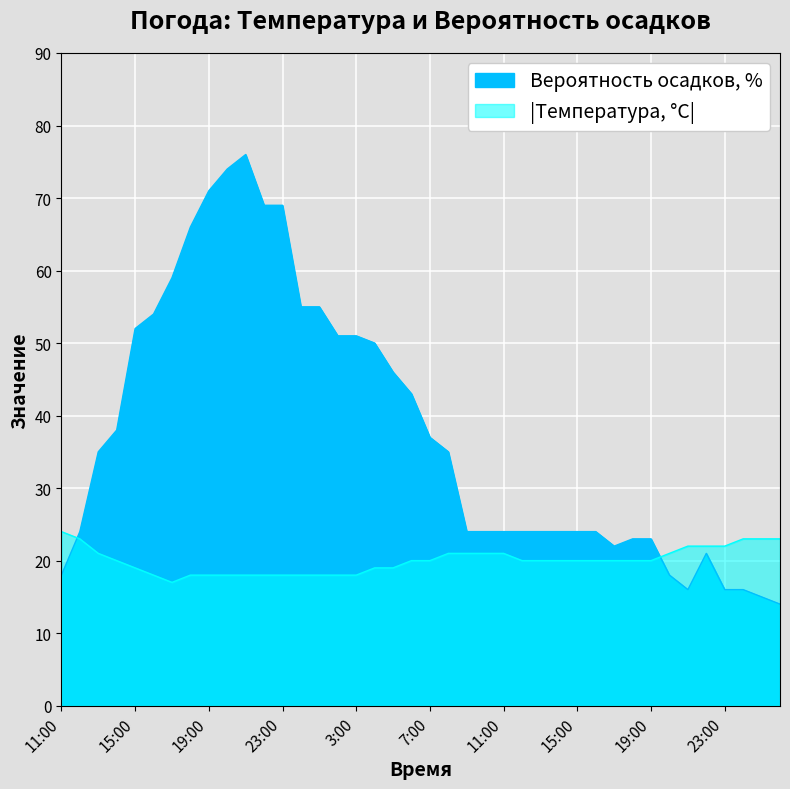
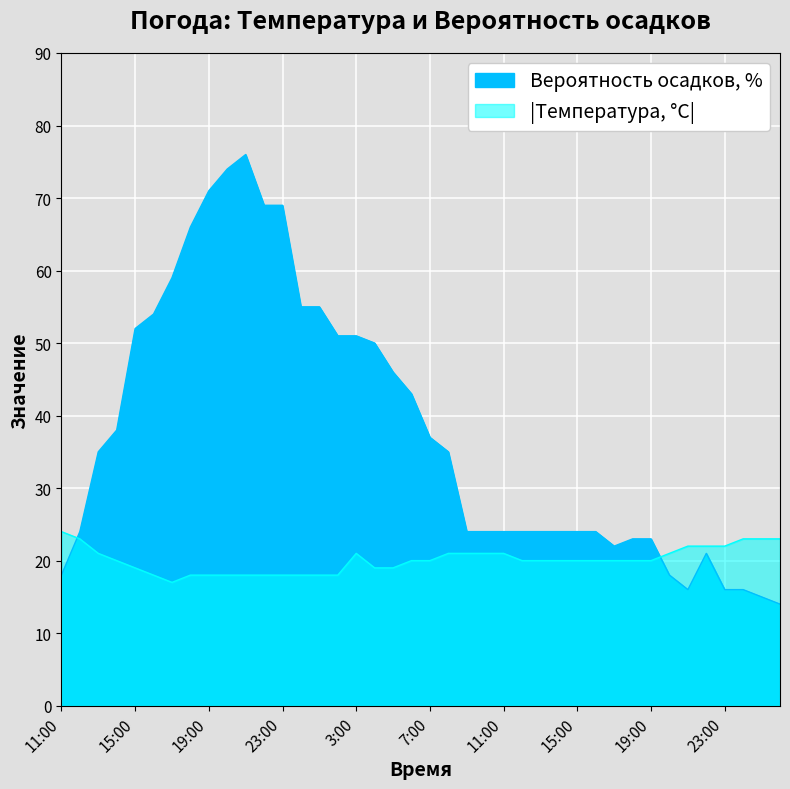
  {
    "Вероятность осадков, %": {
      "3:00": 51,
      "7:00": 37
    },
    "|Температура, °C|": {
-     "3:00": 18,
+     "3:00": 21,
      "7:00": 20
    }
  }
